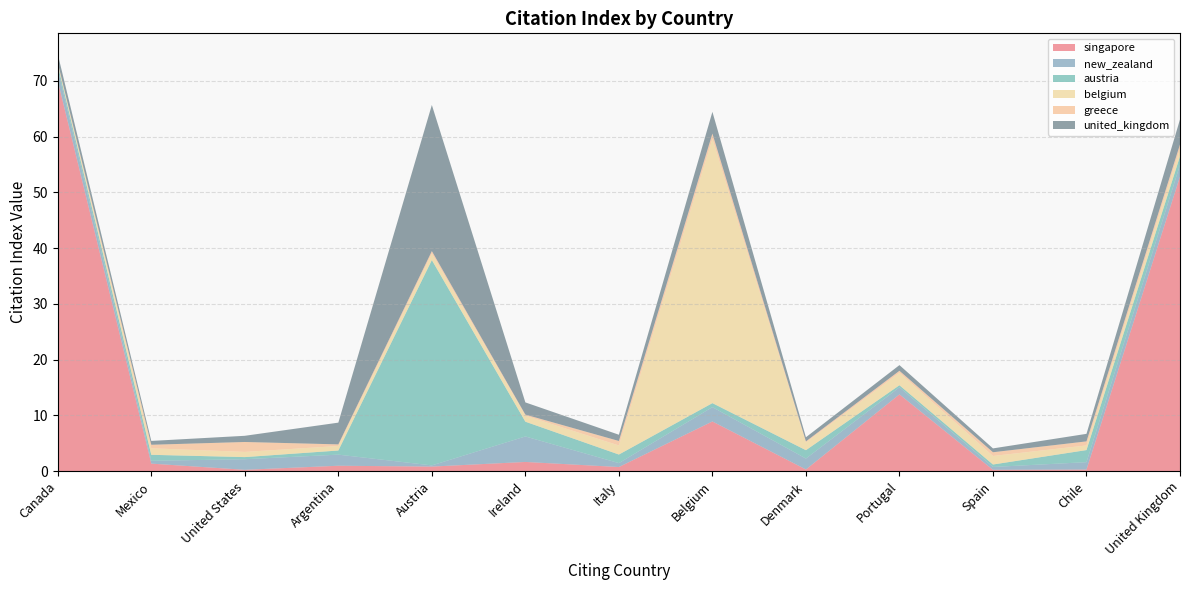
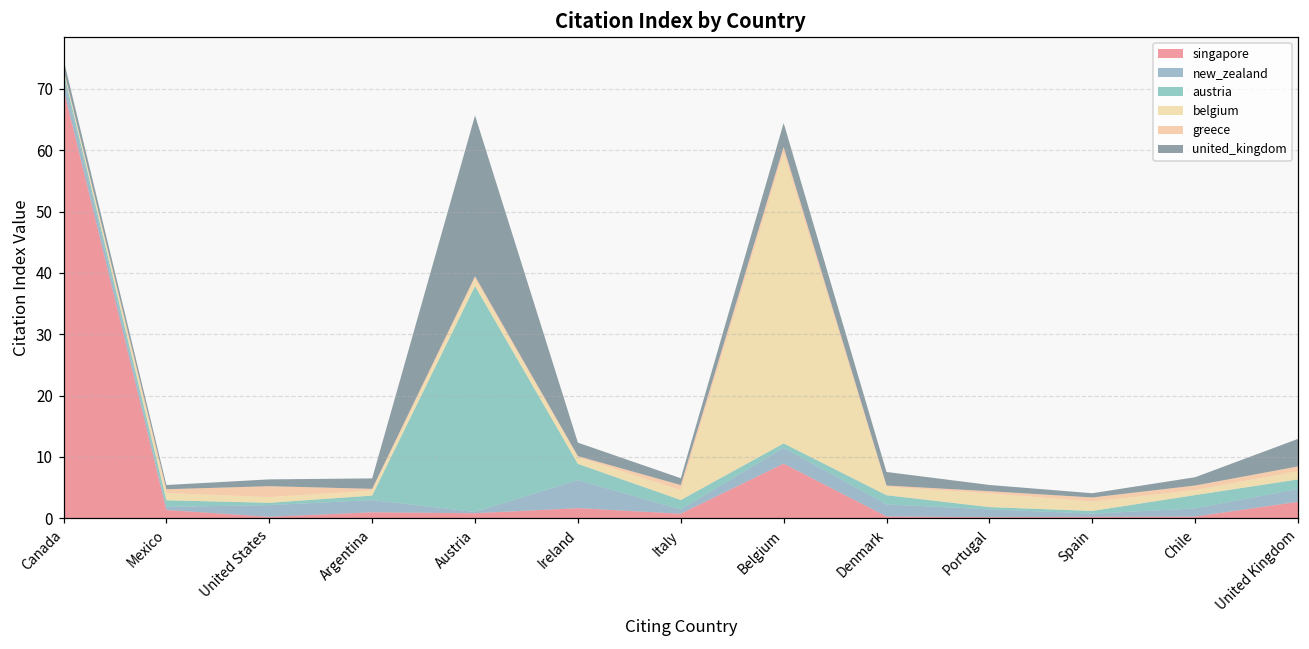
  {
    "singapore": {
      "Canada": 70,
      "Mexico": 1,
      "Argentina": 1,
      "Ireland": 2,
      "Italy": 1,
      "Belgium": 9,
-     "Portugal": 14,
-     "United Kingdom": 53
+     "Portugal": 0,
+     "United Kingdom": 3
    },
    "united_kingdom": {
      "Canada": 2,
      "Mexico": 1,
      "United States": 1,
-     "Argentina": 4,
+     "Argentina": 2,
      "Austria": 26,
      "Ireland": 2,
      "Italy": 1,
      "Belgium": 4,
-     "Denmark": 1,
+     "Denmark": 2,
      "Portugal": 1,
      "Spain": 1,
      "Chile": 1,
      "United Kingdom": 4
    }
  }
